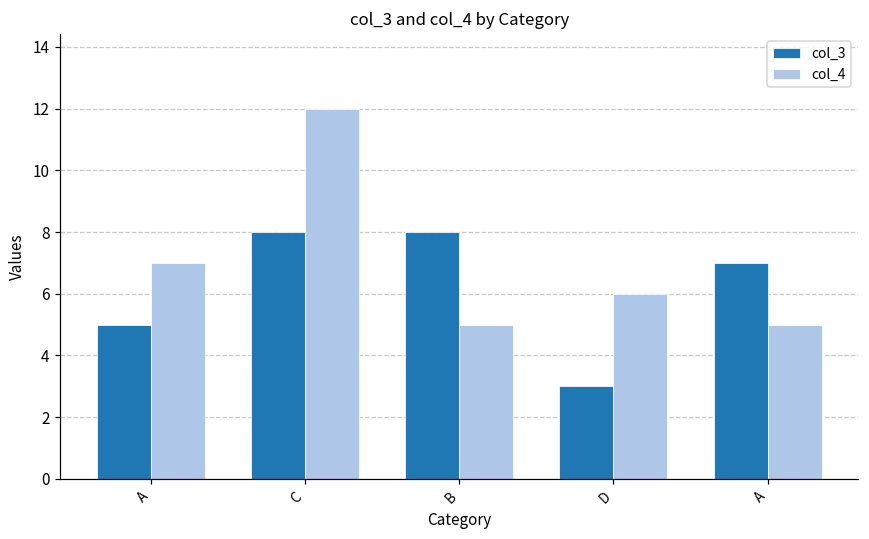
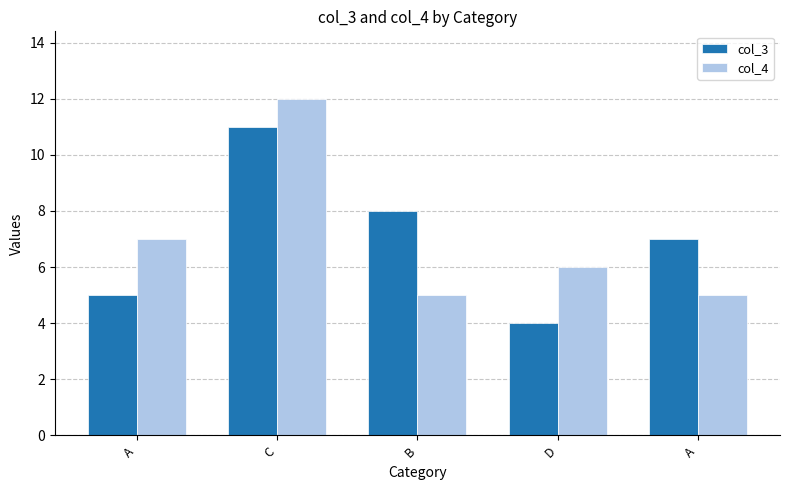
  {
    "col_3": {
-     "C": 8,
+     "C": 11,
      "B": 8,
-     "D": 3
+     "D": 4
    },
    "col_4": {
      "C": 12,
      "B": 5,
      "D": 6
    }
  }
